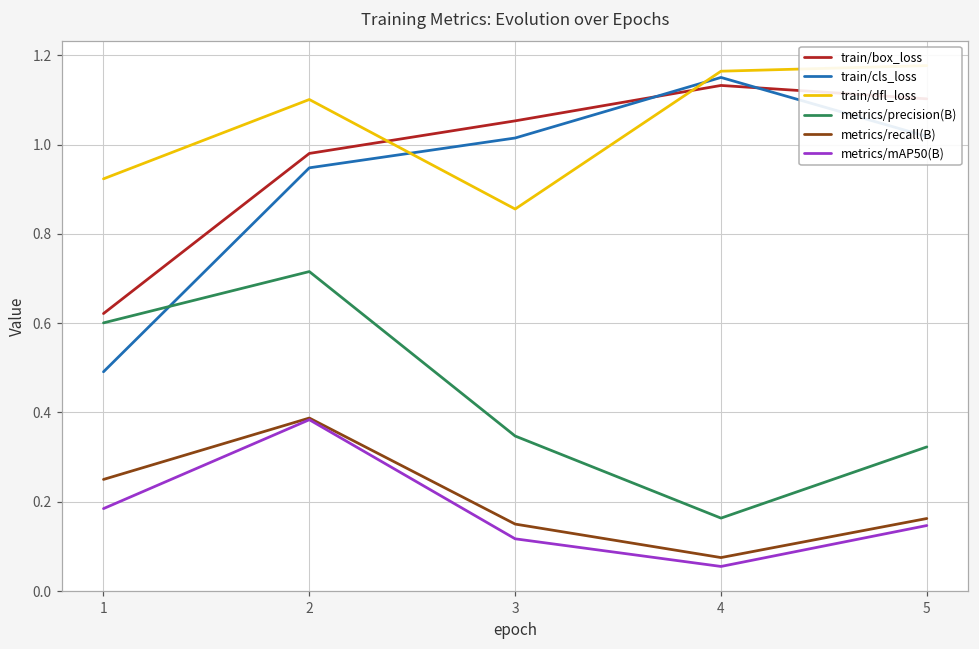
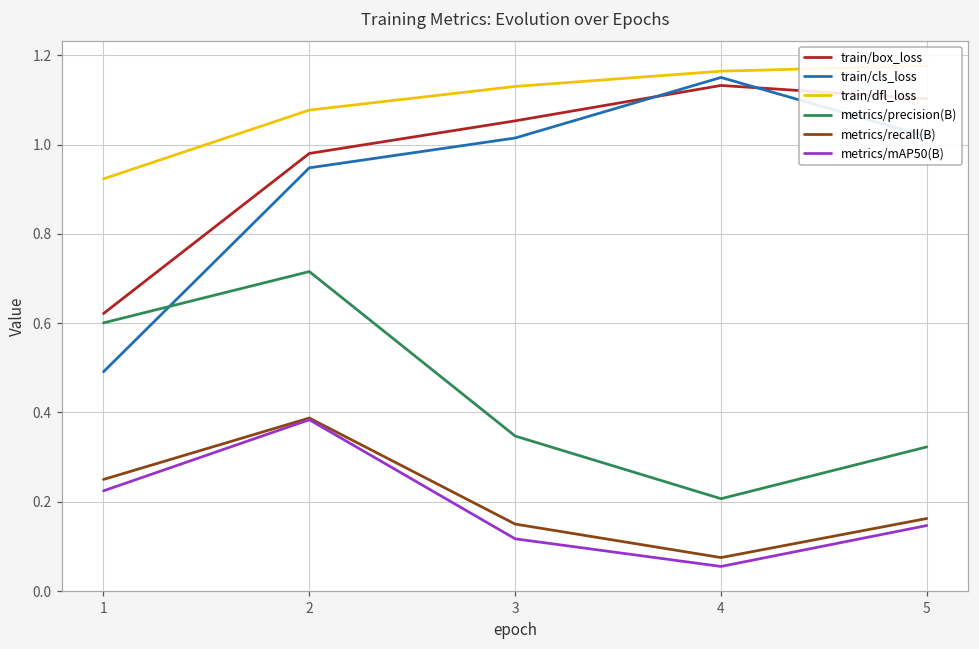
  {
    "train/cls_loss": {
      "1": 0.49,
      "2": 0.95,
      "3": 1.01,
      "4": 1.15
    },
    "train/dfl_loss": {
      "1": 0.92,
-     "2": 1.10,
-     "3": 0.86,
+     "2": 1.08,
+     "3": 1.13,
      "4": 1.16
    },
    "metrics/precision(B)": {
      "1": 0.60,
      "2": 0.72,
      "3": 0.35,
-     "4": 0.16,
+     "4": 0.21,
      "5": 0.32
    },
    "metrics/mAP50(B)": {
-     "1": 0.18,
+     "1": 0.22,
      "3": 0.12,
      "4": 0.06,
      "5": 0.15
    }
  }
